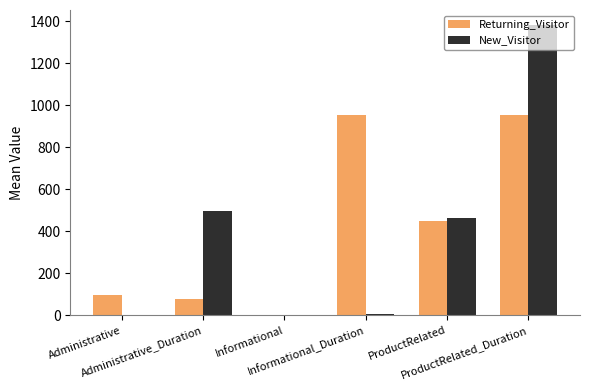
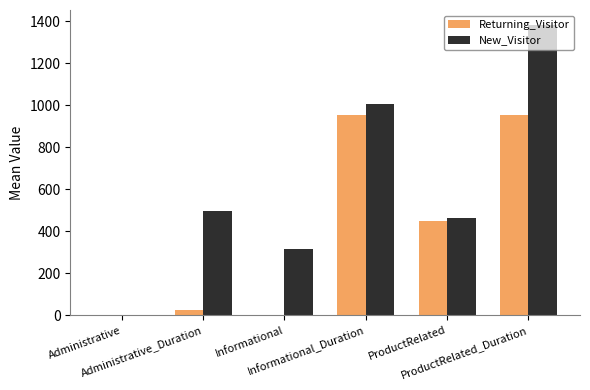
  {
    "Returning_Visitor": {
-     "Administrative": 90,
-     "Administrative_Duration": 80,
+     "Administrative": 0,
+     "Administrative_Duration": 20,
      "Informational_Duration": 950,
      "ProductRelated": 450,
      "ProductRelated_Duration": 950
    },
    "New_Visitor": {
      "Administrative_Duration": 490,
-     "Informational": 0,
-     "Informational_Duration": 10,
+     "Informational": 320,
+     "Informational_Duration": 1000,
      "ProductRelated": 460
    }
  }
